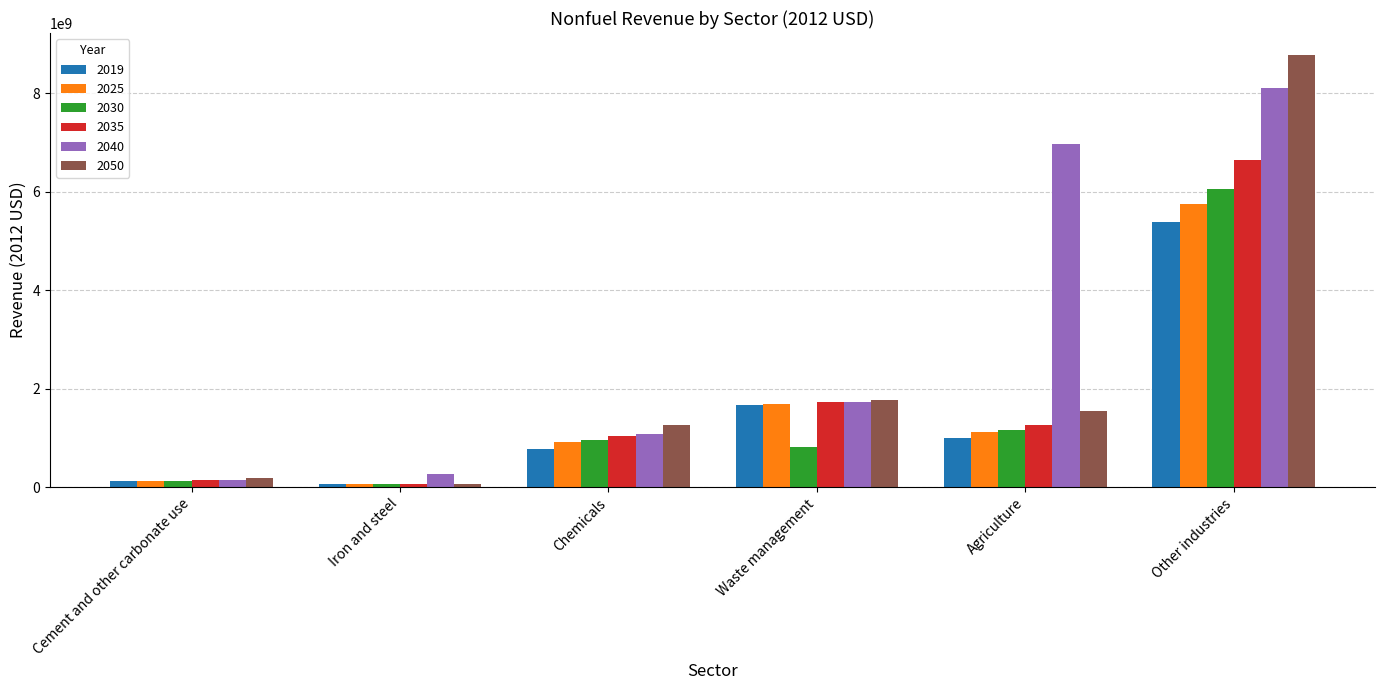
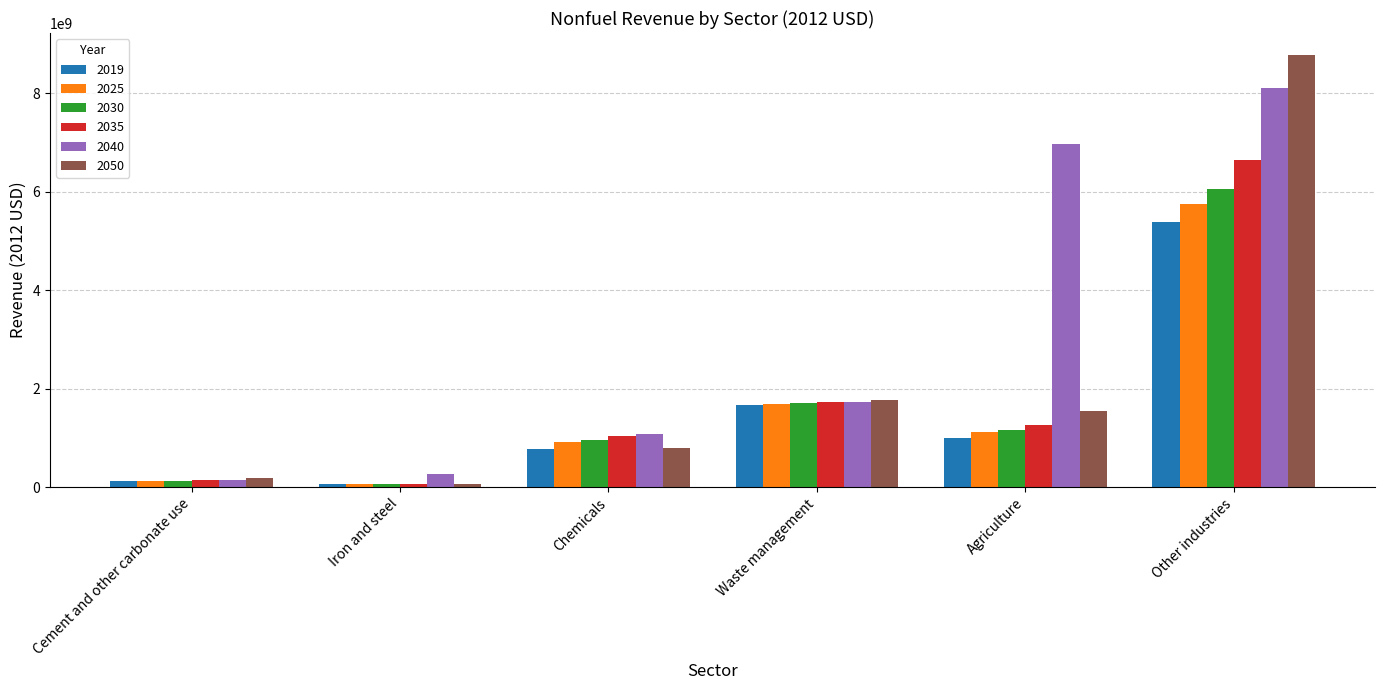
  {
    "2019": {
      "Cement and other carbonate use": 100000000,
      "Iron and steel": 100000000,
      "Chemicals": 800000000,
      "Waste management": 1700000000,
      "Agriculture": 1000000000,
      "Other industries": 5400000000
    },
    "2025": {
      "Cement and other carbonate use": 100000000,
      "Iron and steel": 100000000,
      "Chemicals": 900000000,
      "Waste management": 1700000000,
      "Agriculture": 1100000000,
      "Other industries": 5700000000
    },
    "2030": {
      "Cement and other carbonate use": 100000000,
      "Iron and steel": 100000000,
      "Chemicals": 1000000000,
-     "Waste management": 800000000,
+     "Waste management": 1700000000,
      "Agriculture": 1100000000,
      "Other industries": 6100000000
    },
    "2035": {
      "Cement and other carbonate use": 100000000,
      "Iron and steel": 100000000,
      "Chemicals": 1000000000,
      "Waste management": 1700000000,
      "Agriculture": 1300000000,
      "Other industries": 6600000000
    },
    "2040": {
      "Cement and other carbonate use": 100000000,
      "Iron and steel": 300000000,
      "Chemicals": 1100000000,
      "Waste management": 1700000000,
      "Agriculture": 7000000000,
      "Other industries": 8100000000
    },
    "2050": {
      "Cement and other carbonate use": 200000000,
      "Iron and steel": 100000000,
-     "Chemicals": 1300000000,
+     "Chemicals": 800000000,
      "Waste management": 1800000000,
      "Agriculture": 1500000000,
      "Other industries": 8800000000
    }
  }
